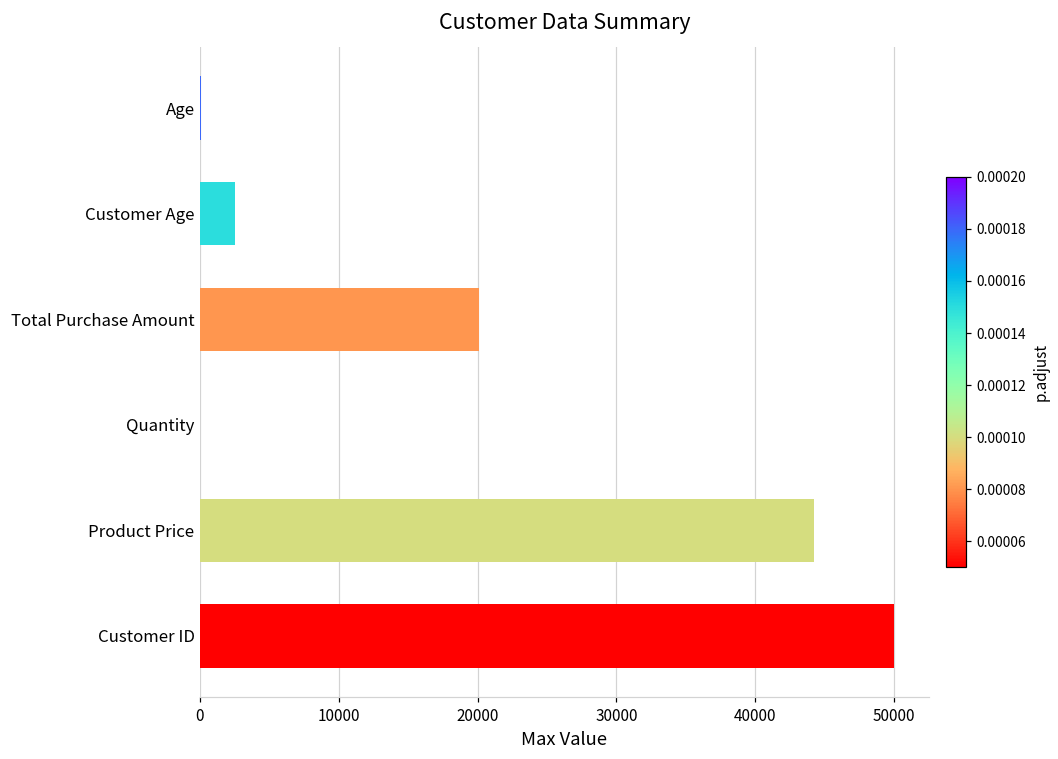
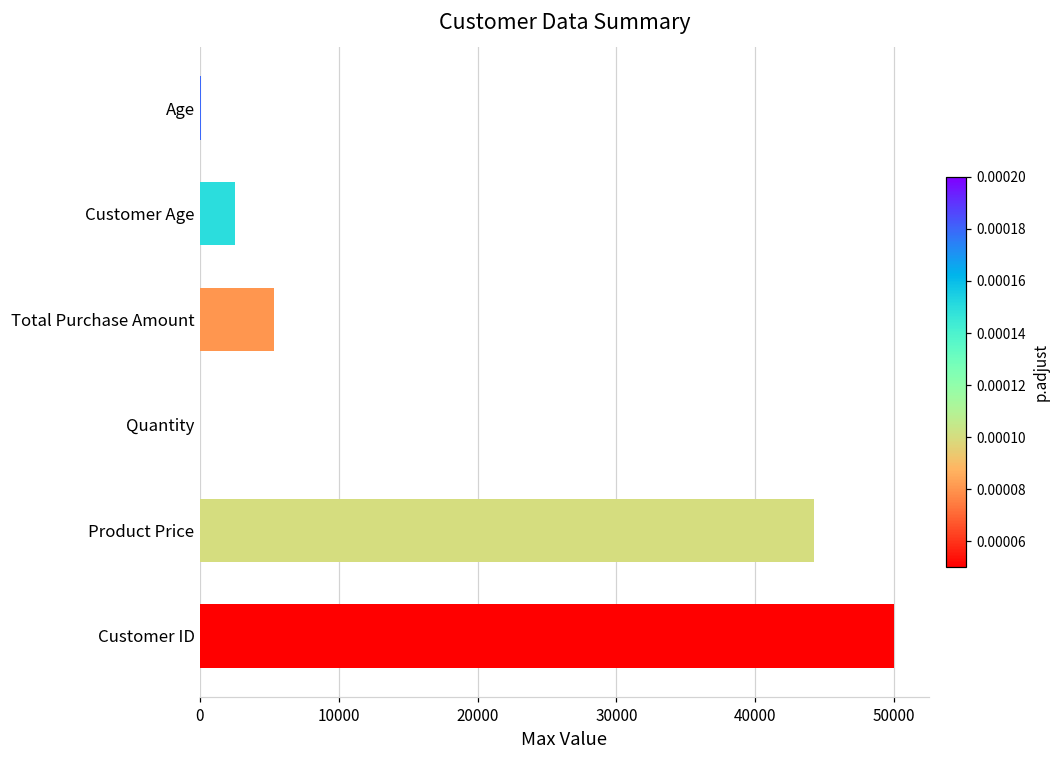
  {
    "Customer Age": 2500,
-   "Total Purchase Amount": 20100,
+   "Total Purchase Amount": 5400,
    "Product Price": 44200,
    "Customer ID": 50000
  }
